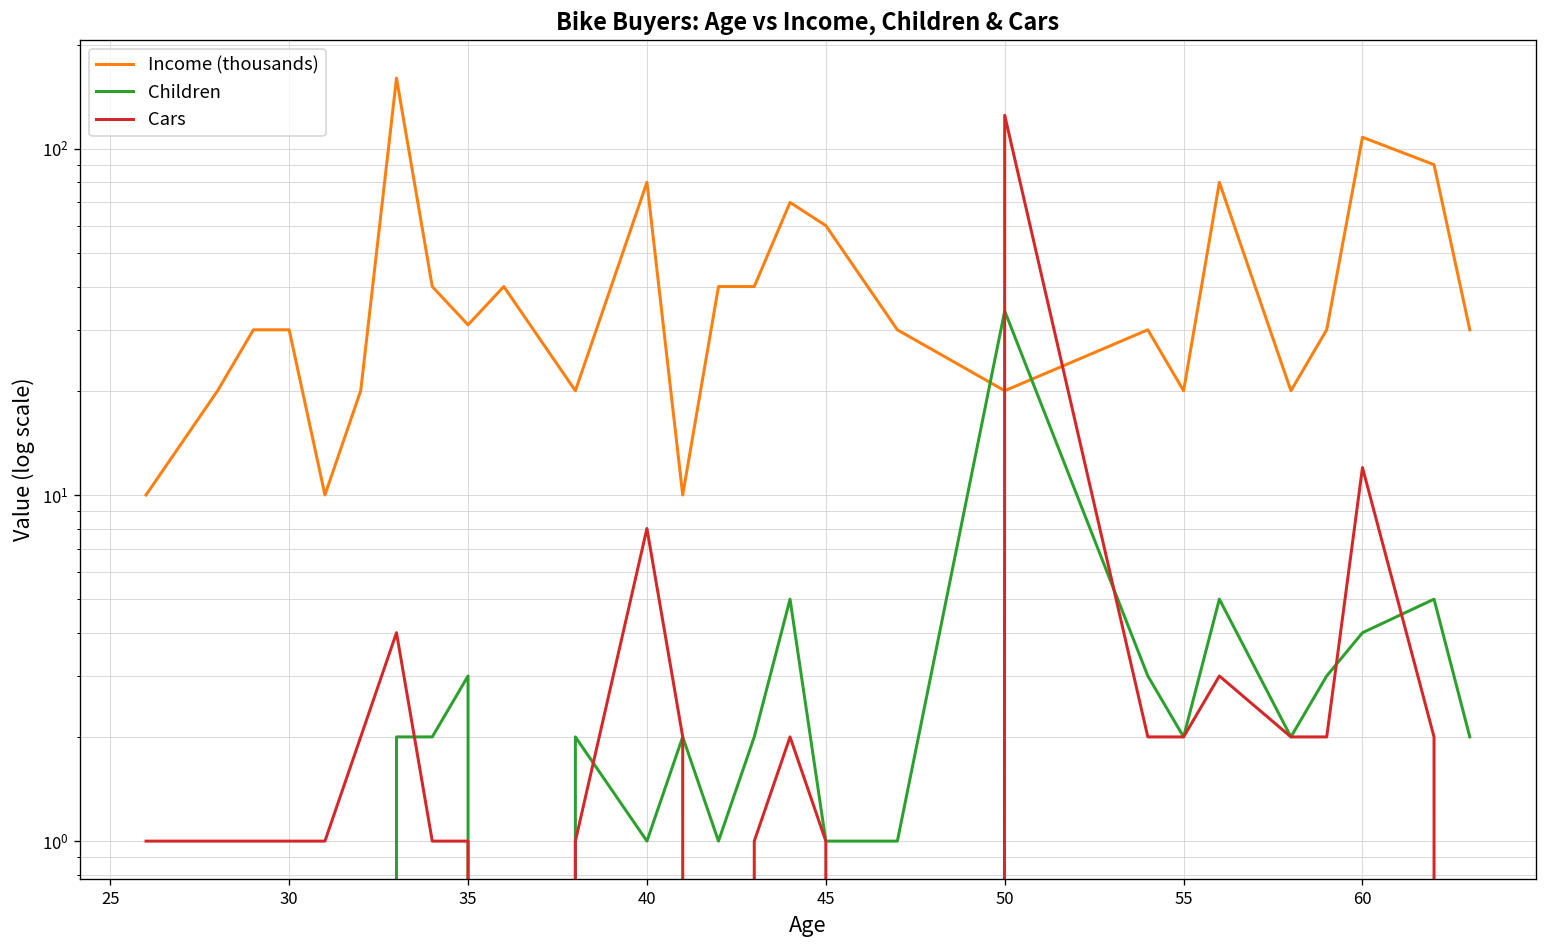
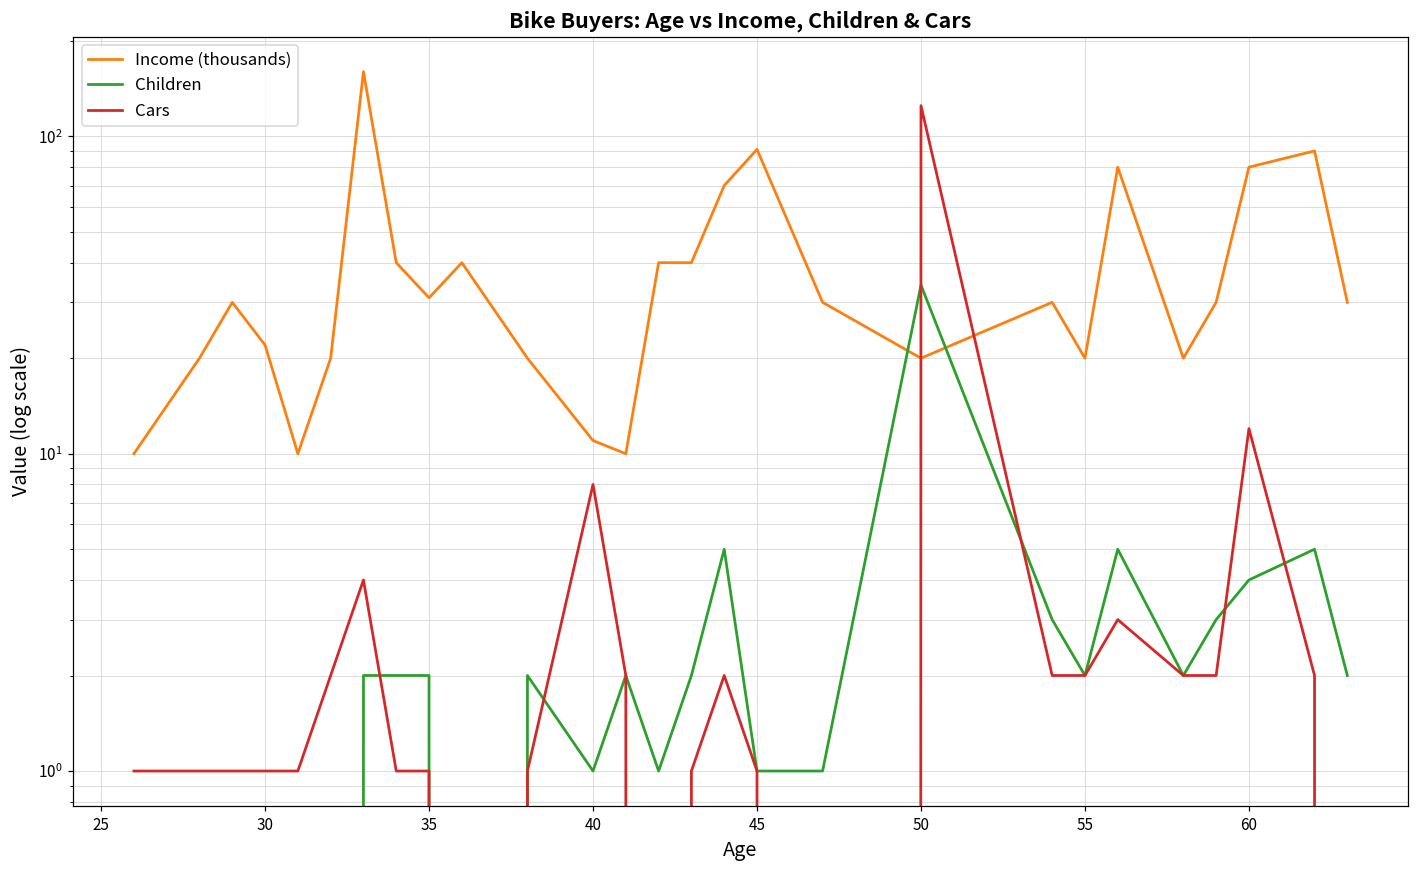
  {
    "Income (thousands)": {
-     "30": 30,
+     "30": 22,
      "35": 31,
-     "40": 80,
-     "45": 60,
+     "40": 11,
+     "45": 91,
      "50": 20,
      "55": 20,
-     "60": 108
+     "60": 80
    },
    "Children": {
-     "35": 3,
+     "35": 2,
      "40": 1,
      "50": 34,
      "60": 4
    },
    "Cars": {
      "30": 1,
      "35": 1,
      "40": 8,
      "50": 125,
      "60": 12
    }
  }
